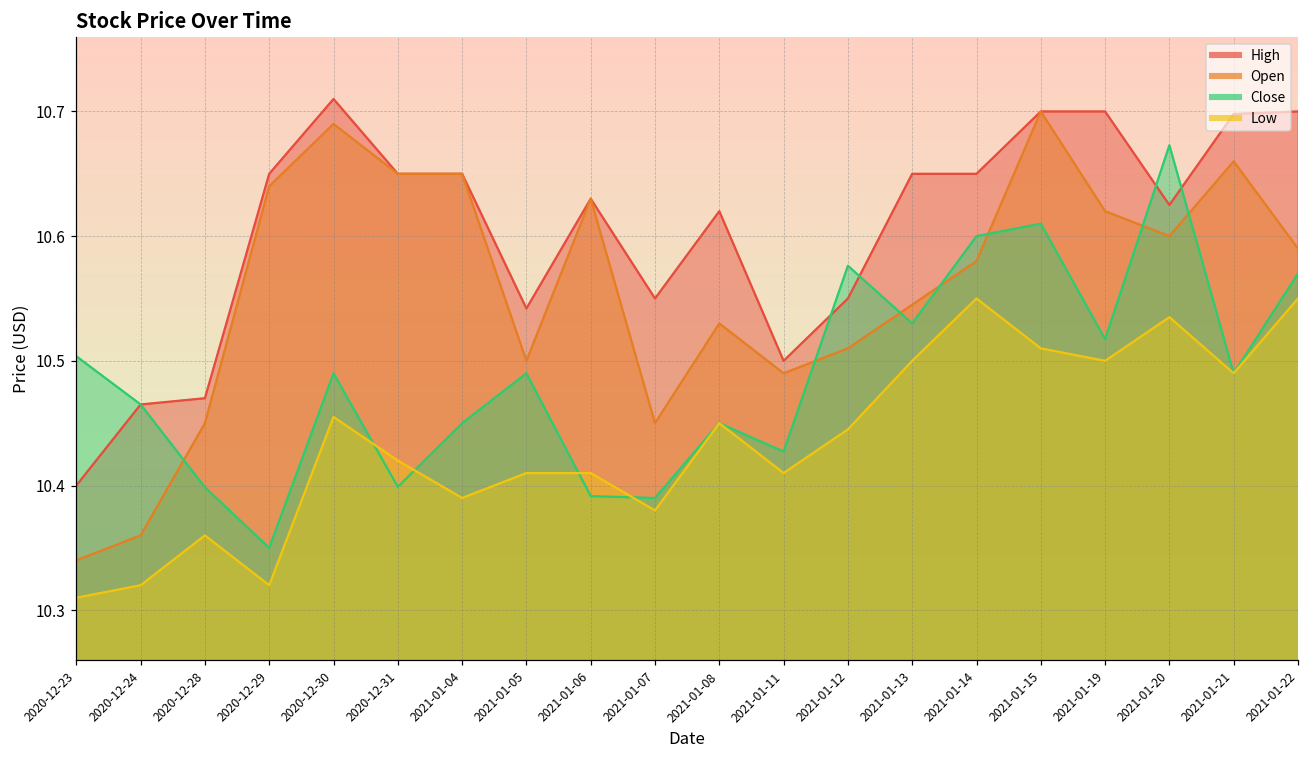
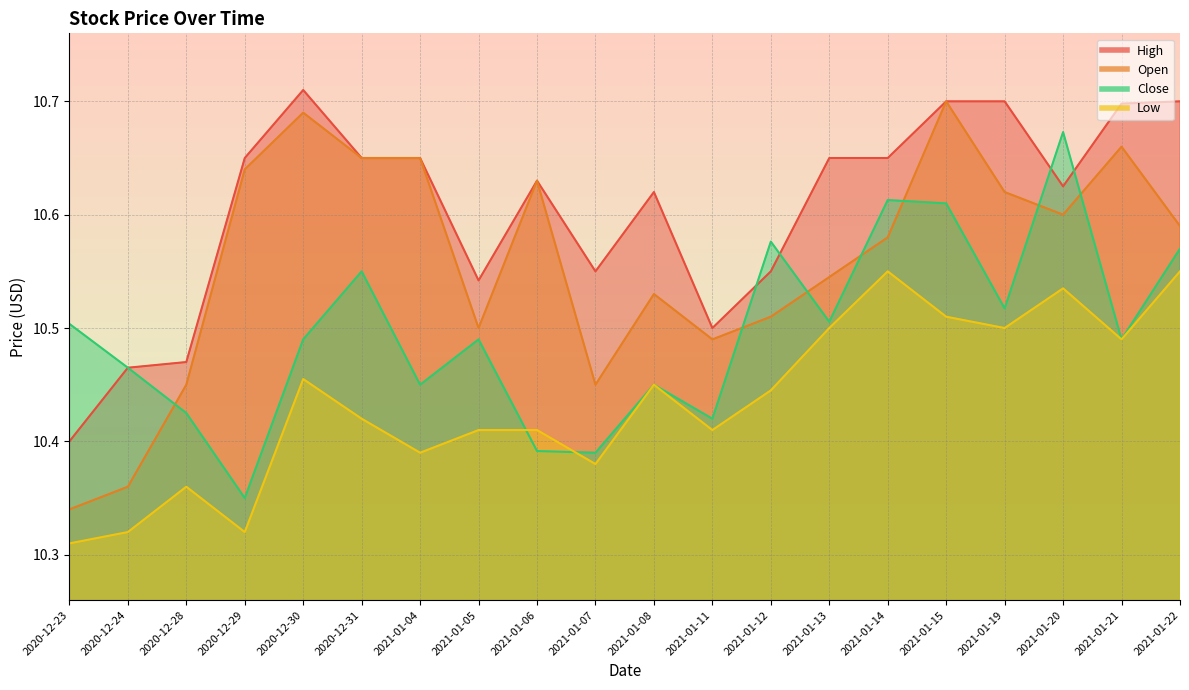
  {
    "Close": {
      "2020-12-23": 10.504,
-     "2020-12-28": 10.399,
+     "2020-12-28": 10.425,
      "2020-12-29": 10.350,
      "2020-12-30": 10.490,
-     "2020-12-31": 10.399,
+     "2020-12-31": 10.550,
      "2021-01-04": 10.450,
      "2021-01-05": 10.490,
      "2021-01-06": 10.391,
      "2021-01-07": 10.390,
-     "2021-01-11": 10.427,
+     "2021-01-11": 10.420,
      "2021-01-12": 10.576,
-     "2021-01-13": 10.530,
-     "2021-01-14": 10.600,
+     "2021-01-13": 10.506,
+     "2021-01-14": 10.613,
      "2021-01-15": 10.610,
      "2021-01-19": 10.517,
      "2021-01-20": 10.673,
      "2021-01-22": 10.570
    }
  }
